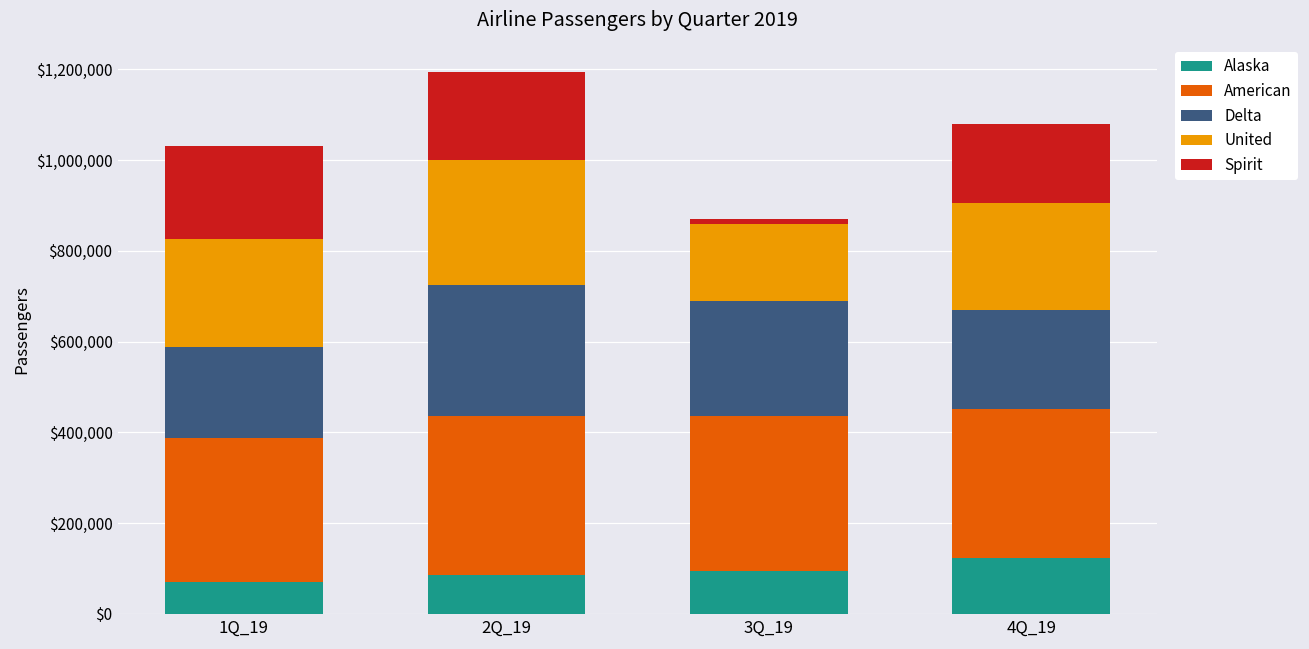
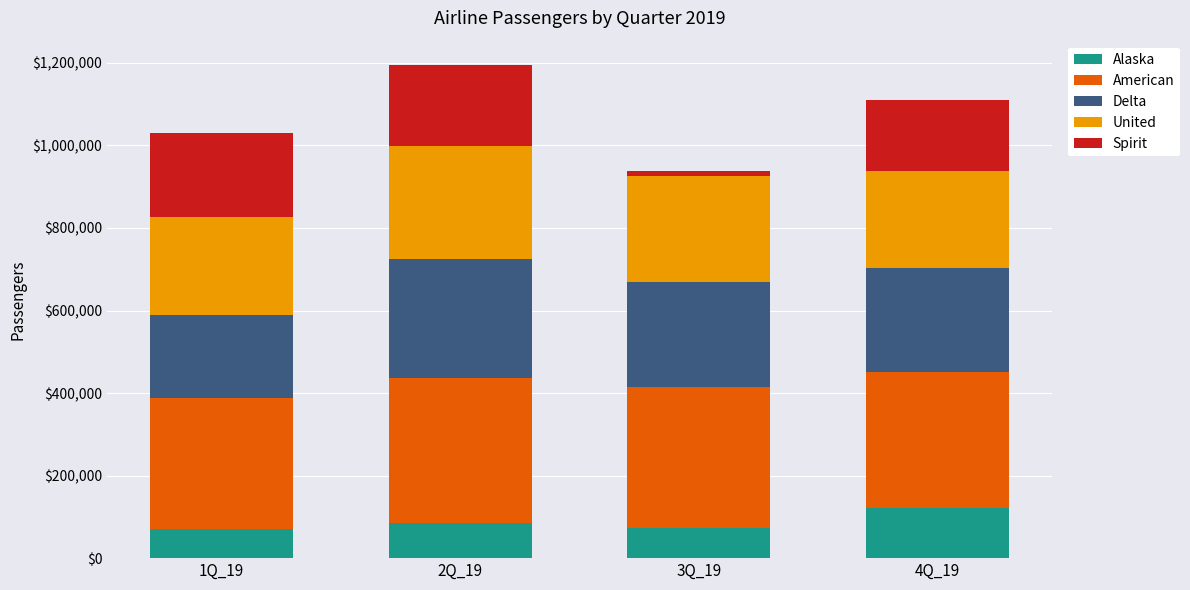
  {
    "Alaska": {
      "1Q_19": "$70,000",
      "2Q_19": "$90,000",
-     "3Q_19": "$90,000",
+     "3Q_19": "$70,000",
      "4Q_19": "$120,000"
    },
    "American": {
      "1Q_19": "$320,000",
      "2Q_19": "$350,000",
      "3Q_19": "$340,000",
      "4Q_19": "$330,000"
    },
    "Delta": {
      "1Q_19": "$200,000",
      "2Q_19": "$290,000",
      "3Q_19": "$250,000",
-     "4Q_19": "$220,000"
+     "4Q_19": "$250,000"
    },
    "United": {
      "1Q_19": "$240,000",
      "2Q_19": "$270,000",
-     "3Q_19": "$170,000",
+     "3Q_19": "$260,000",
      "4Q_19": "$230,000"
    },
    "Spirit": {
      "1Q_19": "$200,000",
      "2Q_19": "$190,000",
      "3Q_19": "$10,000",
      "4Q_19": "$170,000"
    }
  }
